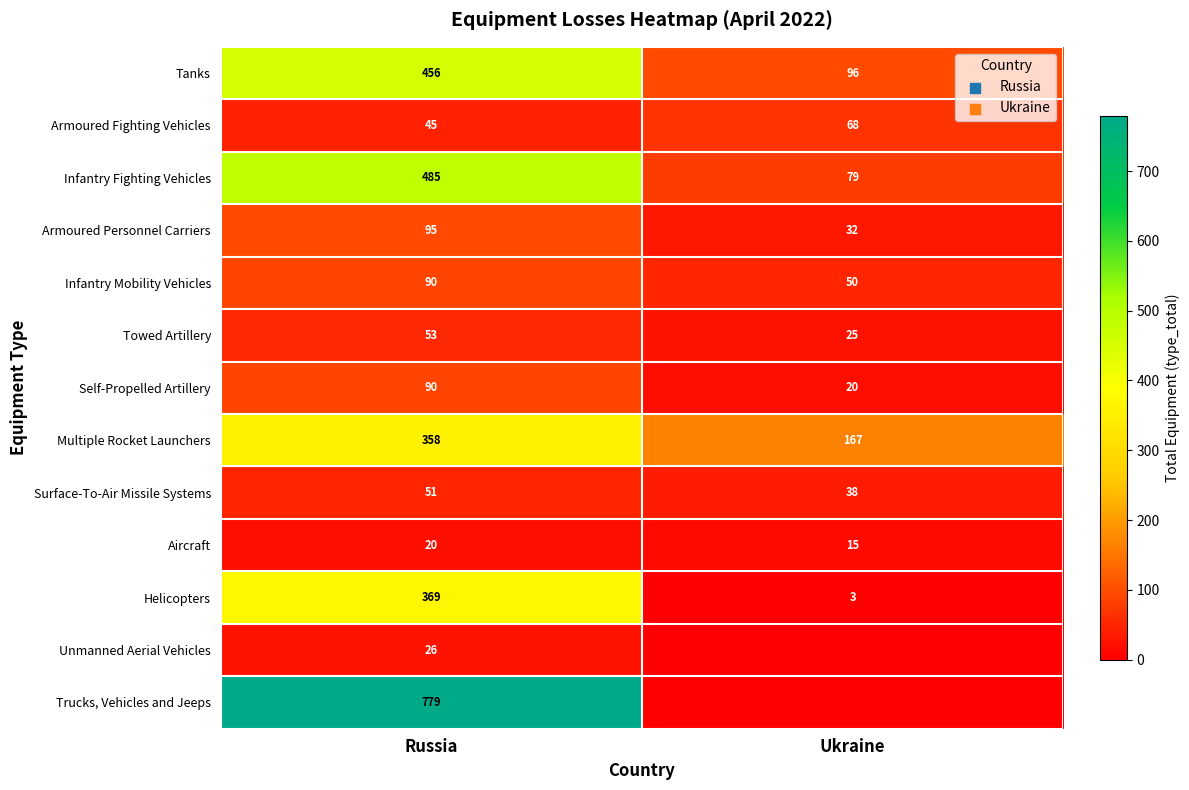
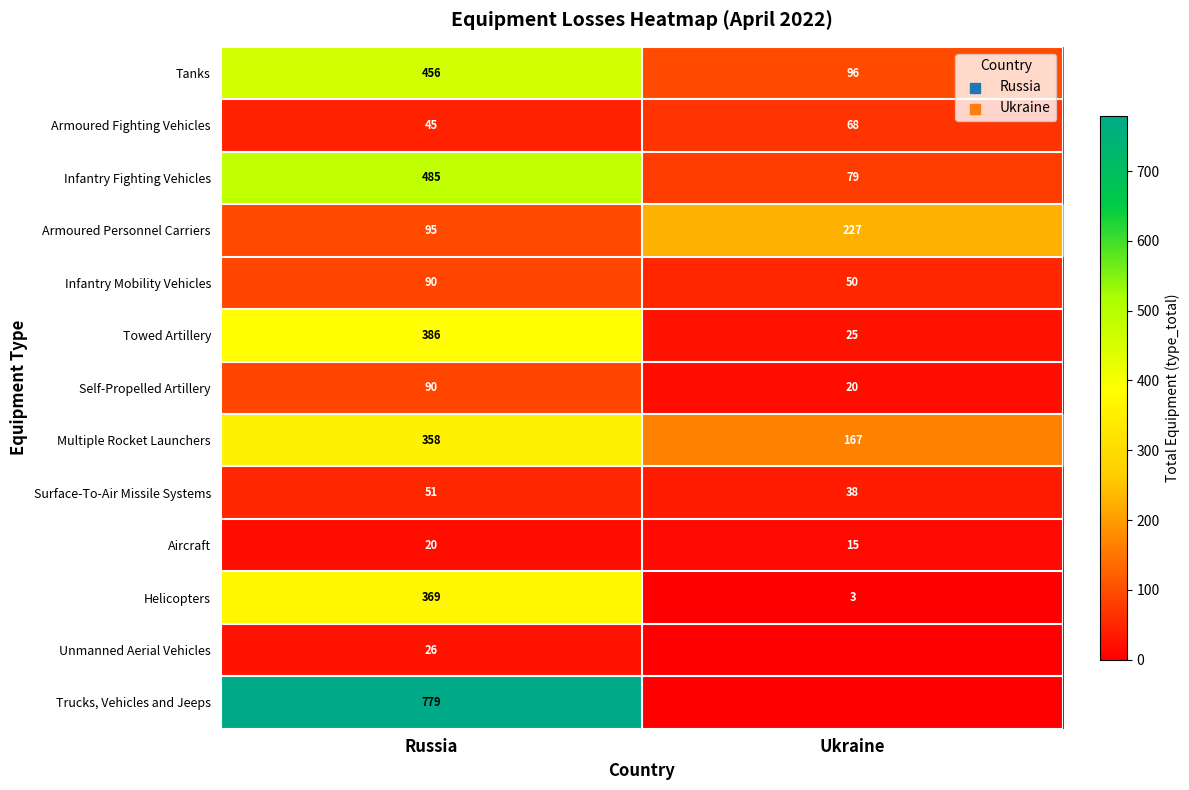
  {
    "Tanks": {
      "Russia": 456,
      "Ukraine": 96
    },
    "Armoured Fighting Vehicles": {
      "Russia": 45,
      "Ukraine": 68
    },
    "Infantry Fighting Vehicles": {
      "Russia": 485,
      "Ukraine": 79
    },
    "Armoured Personnel Carriers": {
      "Russia": 95,
-     "Ukraine": 32
+     "Ukraine": 227
    },
    "Infantry Mobility Vehicles": {
      "Russia": 90,
      "Ukraine": 50
    },
    "Towed Artillery": {
-     "Russia": 53,
+     "Russia": 386,
      "Ukraine": 25
    },
    "Self-Propelled Artillery": {
      "Russia": 90,
      "Ukraine": 20
    },
    "Multiple Rocket Launchers": {
      "Russia": 358,
      "Ukraine": 167
    },
    "Surface-To-Air Missile Systems": {
      "Russia": 51,
      "Ukraine": 38
    },
    "Aircraft": {
      "Russia": 20,
      "Ukraine": 15
    },
    "Helicopters": {
      "Russia": 369,
      "Ukraine": 3
    },
    "Unmanned Aerial Vehicles": {
      "Russia": 26
    },
    "Trucks, Vehicles and Jeeps": {
      "Russia": 779
    }
  }
